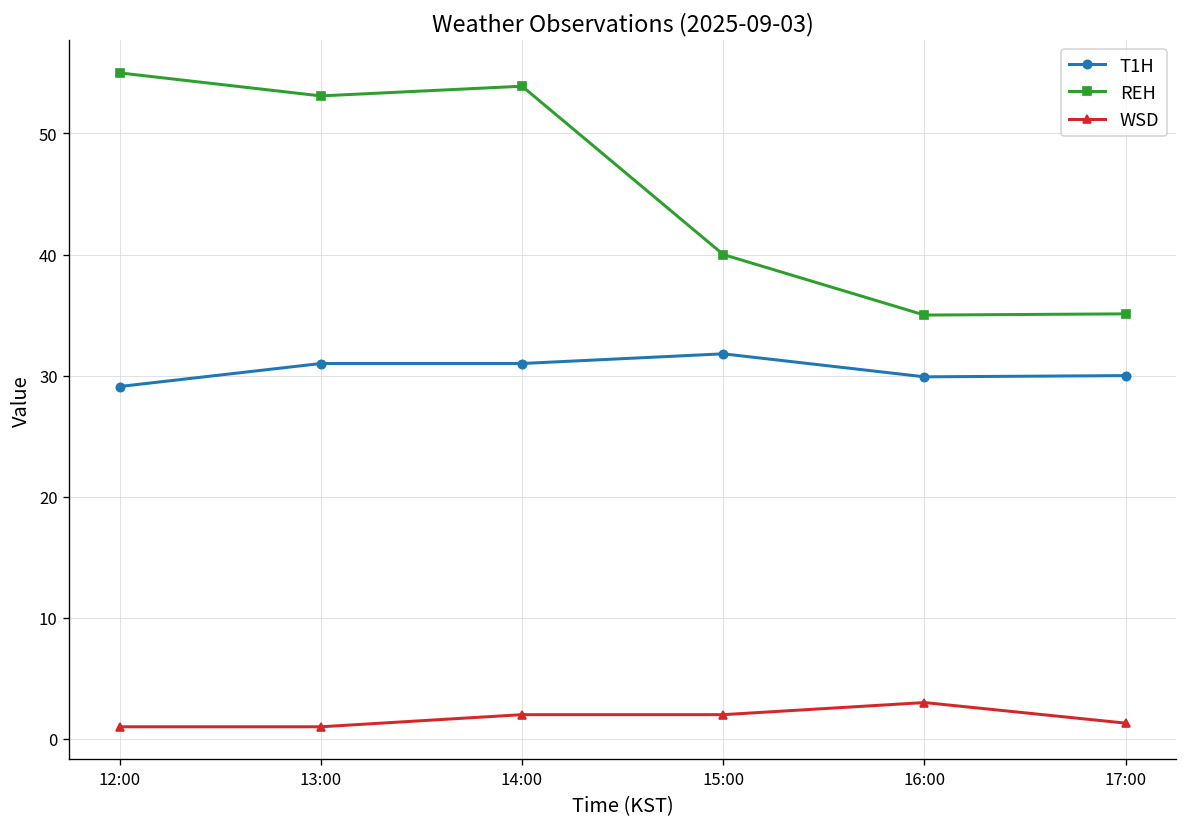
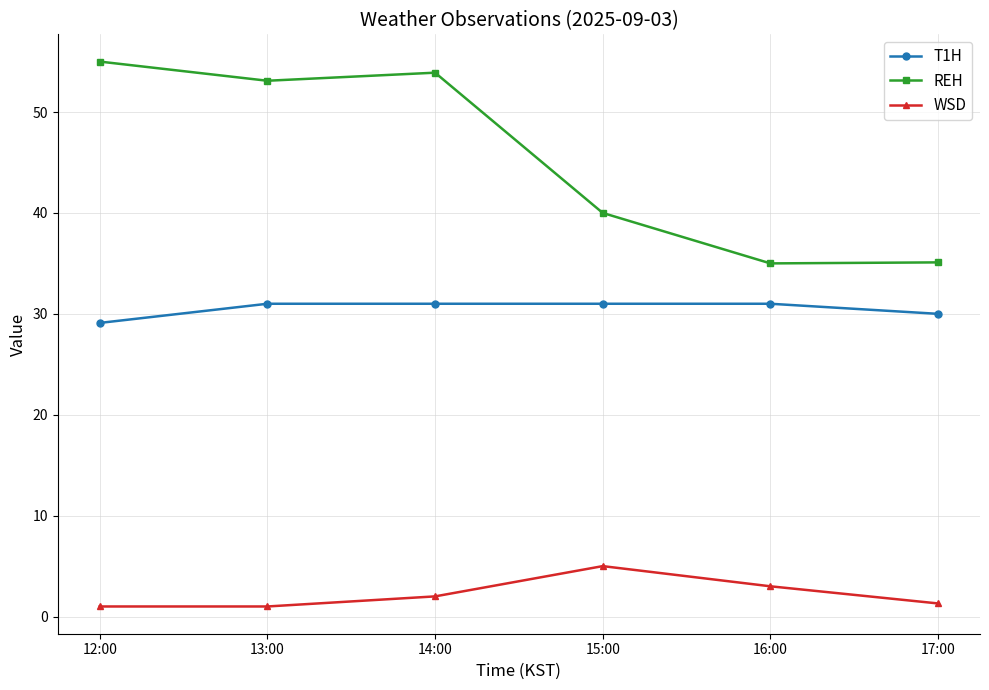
  {
    "T1H": {
      "12:00": 29.1,
      "13:00": 31.0,
      "14:00": 31.0,
-     "15:00": 31.8,
-     "16:00": 29.9,
+     "15:00": 31.0,
+     "16:00": 31.0,
      "17:00": 30.0
    },
    "REH": {
      "12:00": 55.0,
      "13:00": 53.1,
      "14:00": 53.9,
      "15:00": 40.0,
      "16:00": 35.0,
      "17:00": 35.1
    },
    "WSD": {
      "12:00": 1,
      "13:00": 1,
      "14:00": 2,
-     "15:00": 2,
+     "15:00": 5,
      "16:00": 3,
      "17:00": 1.3
    }
  }
